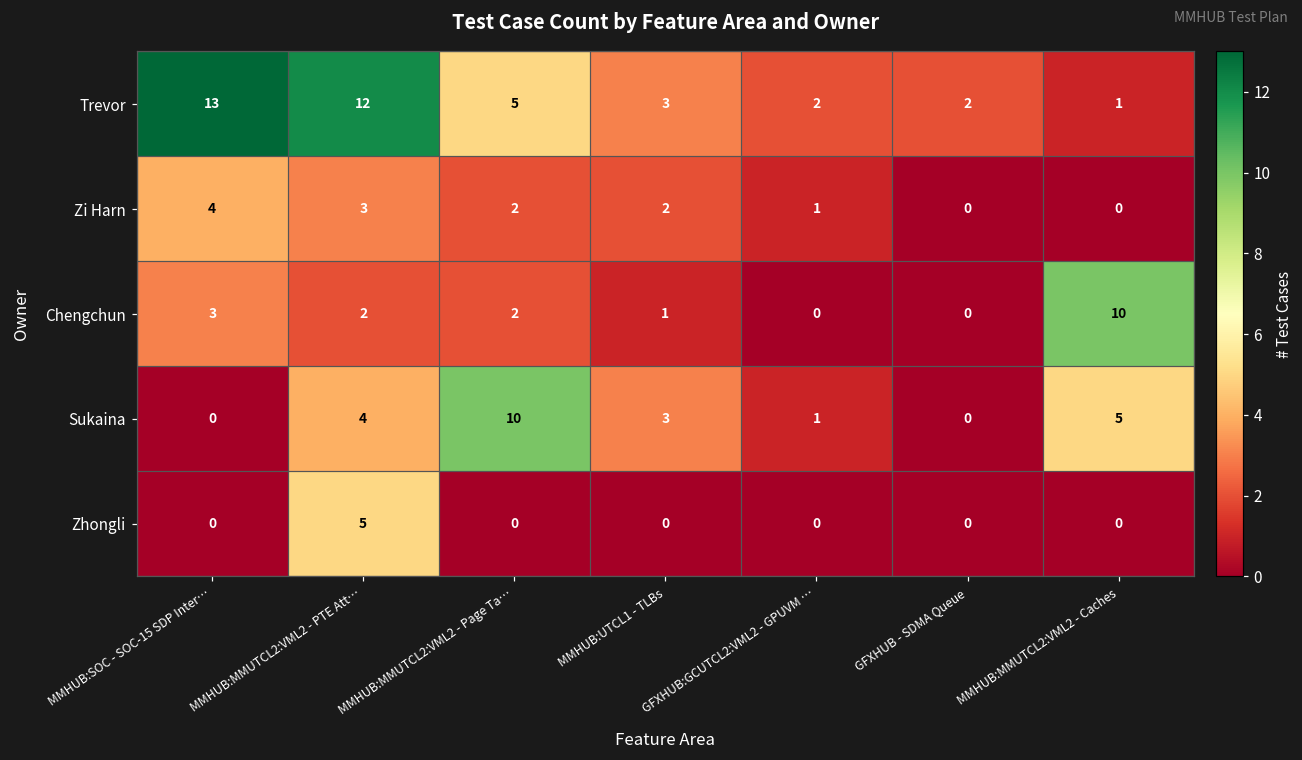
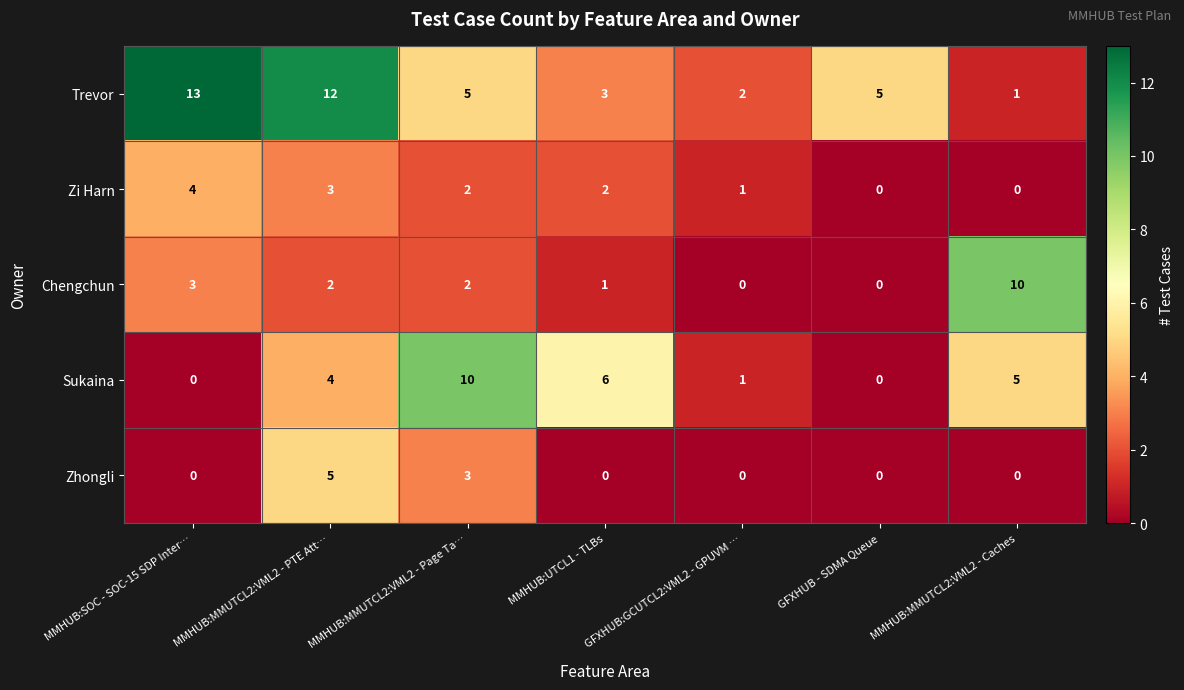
  {
    "Trevor": {
      "MMHUB:SOC - SOC-15 SDP Inter…": 13,
      "MMHUB:MMUTCL2:VML2 - PTE Att…": 12,
      "MMHUB:MMUTCL2:VML2 - Page Ta…": 5,
      "MMHUB:UTCL1 - TLBs": 3,
      "GFXHUB:GCUTCL2:VML2 - GPUVM …": 2,
-     "GFXHUB - SDMA Queue": 2,
+     "GFXHUB - SDMA Queue": 5,
      "MMHUB:MMUTCL2:VML2 - Caches": 1
    },
    "Zi Harn": {
      "MMHUB:SOC - SOC-15 SDP Inter…": 4,
      "MMHUB:MMUTCL2:VML2 - PTE Att…": 3,
      "MMHUB:MMUTCL2:VML2 - Page Ta…": 2,
      "MMHUB:UTCL1 - TLBs": 2,
      "GFXHUB:GCUTCL2:VML2 - GPUVM …": 1,
      "GFXHUB - SDMA Queue": 0,
      "MMHUB:MMUTCL2:VML2 - Caches": 0
    },
    "Chengchun": {
      "MMHUB:SOC - SOC-15 SDP Inter…": 3,
      "MMHUB:MMUTCL2:VML2 - PTE Att…": 2,
      "MMHUB:MMUTCL2:VML2 - Page Ta…": 2,
      "MMHUB:UTCL1 - TLBs": 1,
      "GFXHUB:GCUTCL2:VML2 - GPUVM …": 0,
      "GFXHUB - SDMA Queue": 0,
      "MMHUB:MMUTCL2:VML2 - Caches": 10
    },
    "Sukaina": {
      "MMHUB:SOC - SOC-15 SDP Inter…": 0,
      "MMHUB:MMUTCL2:VML2 - PTE Att…": 4,
      "MMHUB:MMUTCL2:VML2 - Page Ta…": 10,
-     "MMHUB:UTCL1 - TLBs": 3,
+     "MMHUB:UTCL1 - TLBs": 6,
      "GFXHUB:GCUTCL2:VML2 - GPUVM …": 1,
      "GFXHUB - SDMA Queue": 0,
      "MMHUB:MMUTCL2:VML2 - Caches": 5
    },
    "Zhongli": {
      "MMHUB:SOC - SOC-15 SDP Inter…": 0,
      "MMHUB:MMUTCL2:VML2 - PTE Att…": 5,
-     "MMHUB:MMUTCL2:VML2 - Page Ta…": 0,
+     "MMHUB:MMUTCL2:VML2 - Page Ta…": 3,
      "MMHUB:UTCL1 - TLBs": 0,
      "GFXHUB:GCUTCL2:VML2 - GPUVM …": 0,
      "GFXHUB - SDMA Queue": 0,
      "MMHUB:MMUTCL2:VML2 - Caches": 0
    }
  }
